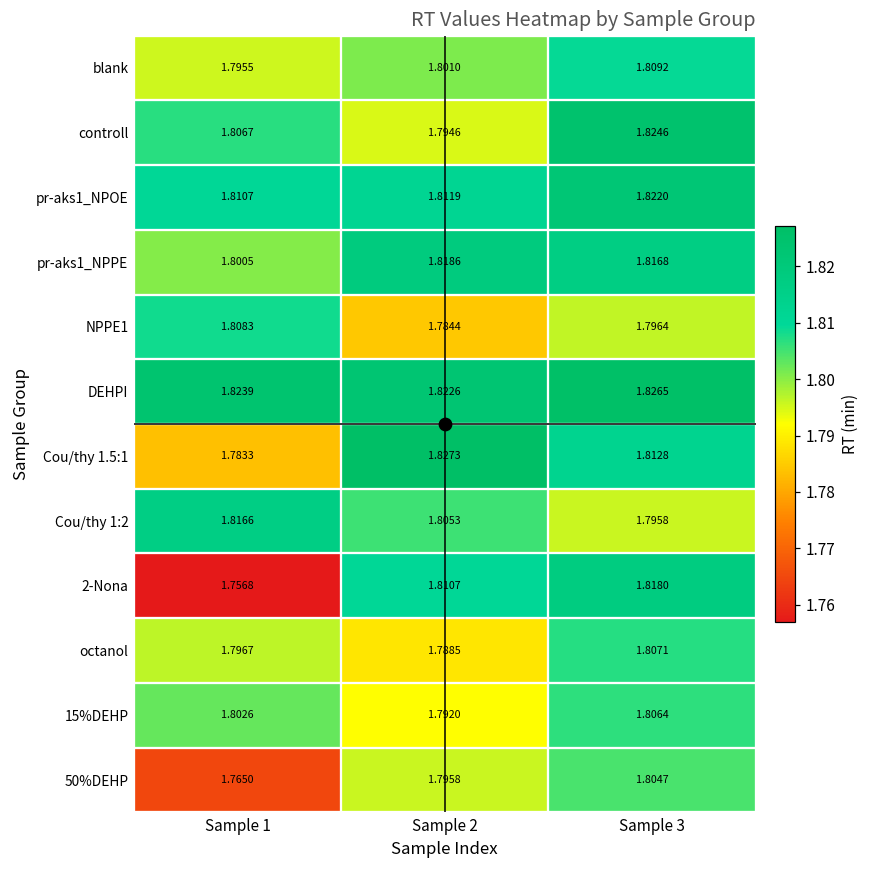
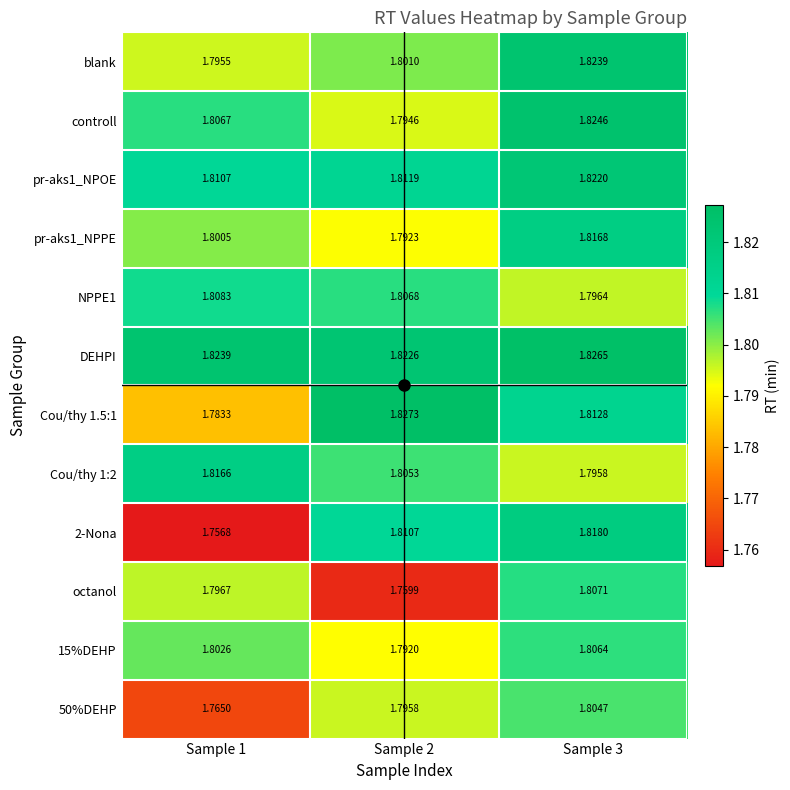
  {
    "blank": {
      "Sample 1": 1.7955,
      "Sample 2": 1.8010,
-     "Sample 3": 1.8092
+     "Sample 3": 1.8239
    },
    "controll": {
      "Sample 1": 1.8067,
      "Sample 2": 1.7946,
      "Sample 3": 1.8246
    },
    "pr-aks1_NPOE": {
      "Sample 1": 1.8107,
      "Sample 2": 1.8119,
      "Sample 3": 1.8220
    },
    "pr-aks1_NPPE": {
      "Sample 1": 1.8005,
-     "Sample 2": 1.8186,
+     "Sample 2": 1.7923,
      "Sample 3": 1.8168
    },
    "NPPE1": {
      "Sample 1": 1.8083,
-     "Sample 2": 1.7844,
+     "Sample 2": 1.8068,
      "Sample 3": 1.7964
    },
    "DEHPI": {
      "Sample 1": 1.8239,
      "Sample 2": 1.8226,
      "Sample 3": 1.8265
    },
    "Cou/thy 1.5:1": {
      "Sample 1": 1.7833,
      "Sample 2": 1.8273,
      "Sample 3": 1.8128
    },
    "Cou/thy 1:2": {
      "Sample 1": 1.8166,
      "Sample 2": 1.8053,
      "Sample 3": 1.7958
    },
    "2-Nona": {
      "Sample 1": 1.7568,
      "Sample 2": 1.8107,
      "Sample 3": 1.8180
    },
    "octanol": {
      "Sample 1": 1.7967,
-     "Sample 2": 1.7885,
+     "Sample 2": 1.7599,
      "Sample 3": 1.8071
    },
    "15%DEHP": {
      "Sample 1": 1.8026,
      "Sample 2": 1.7920,
      "Sample 3": 1.8064
    },
    "50%DEHP": {
      "Sample 1": 1.7650,
      "Sample 2": 1.7958,
      "Sample 3": 1.8047
    }
  }
